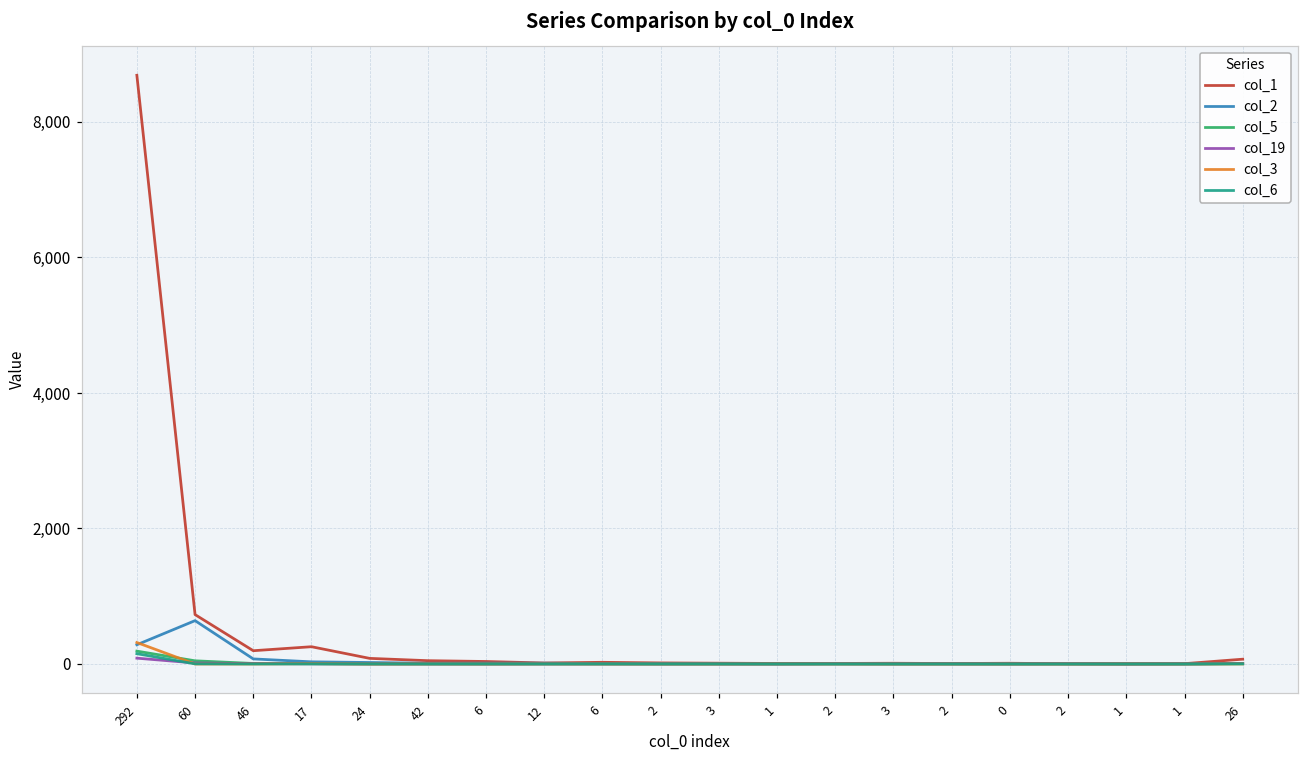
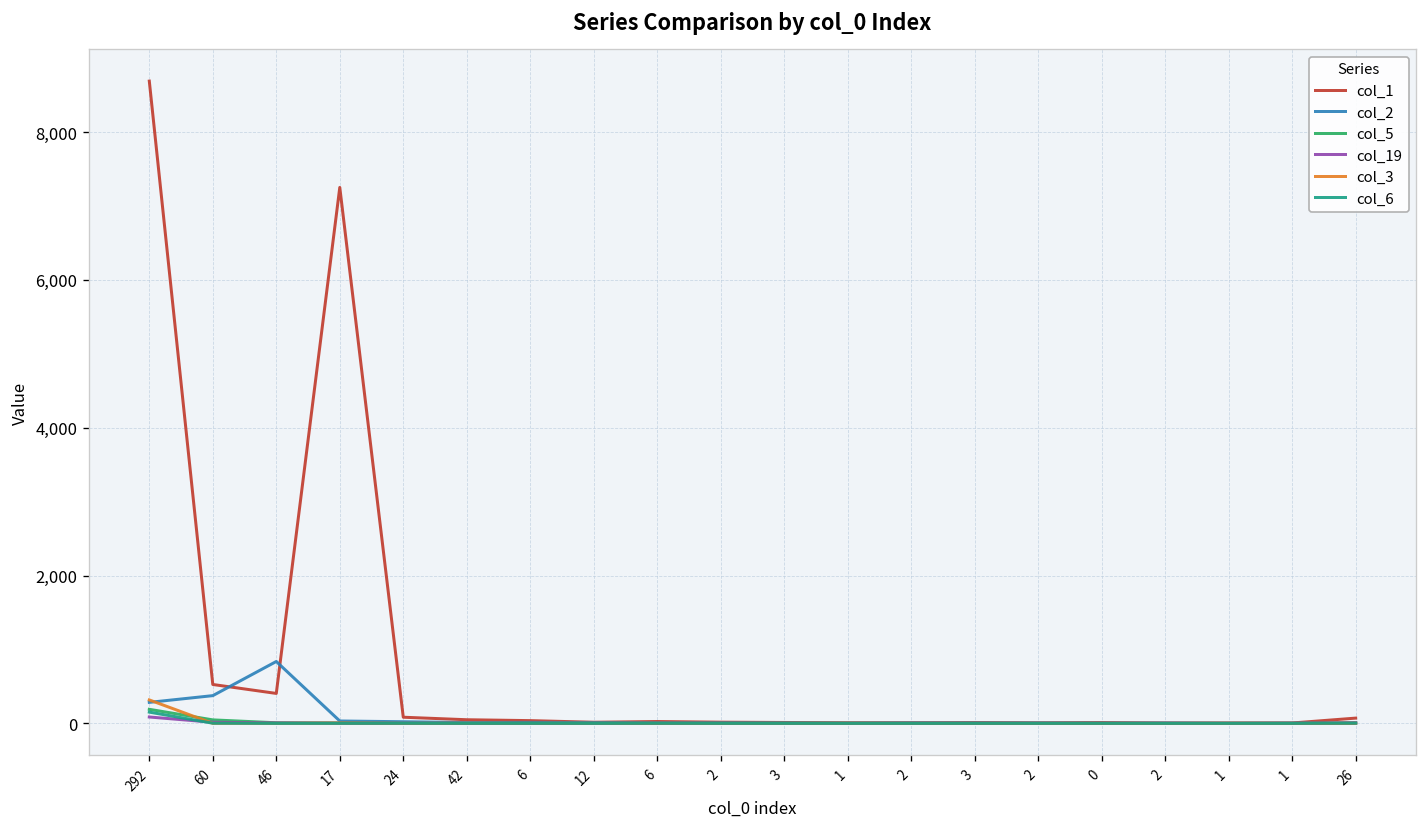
  {
    "col_1": {
      "292": "8,700",
-     "60": "700",
-     "46": "200",
-     "17": "300",
+     "60": "500",
+     "46": "400",
+     "17": "7,300",
      "24": "100",
      "26": "100"
    },
    "col_2": {
-     "60": "600",
-     "46": "100"
+     "60": "400",
+     "46": "800"
    },
    "col_19": {
      "292": "100"
    }
  }
